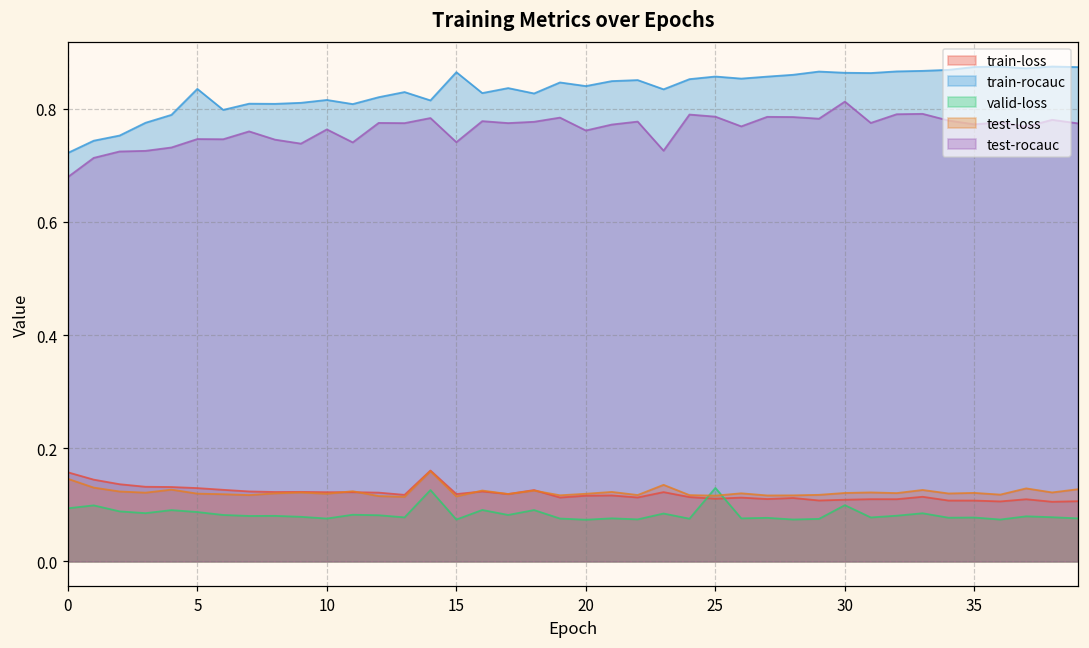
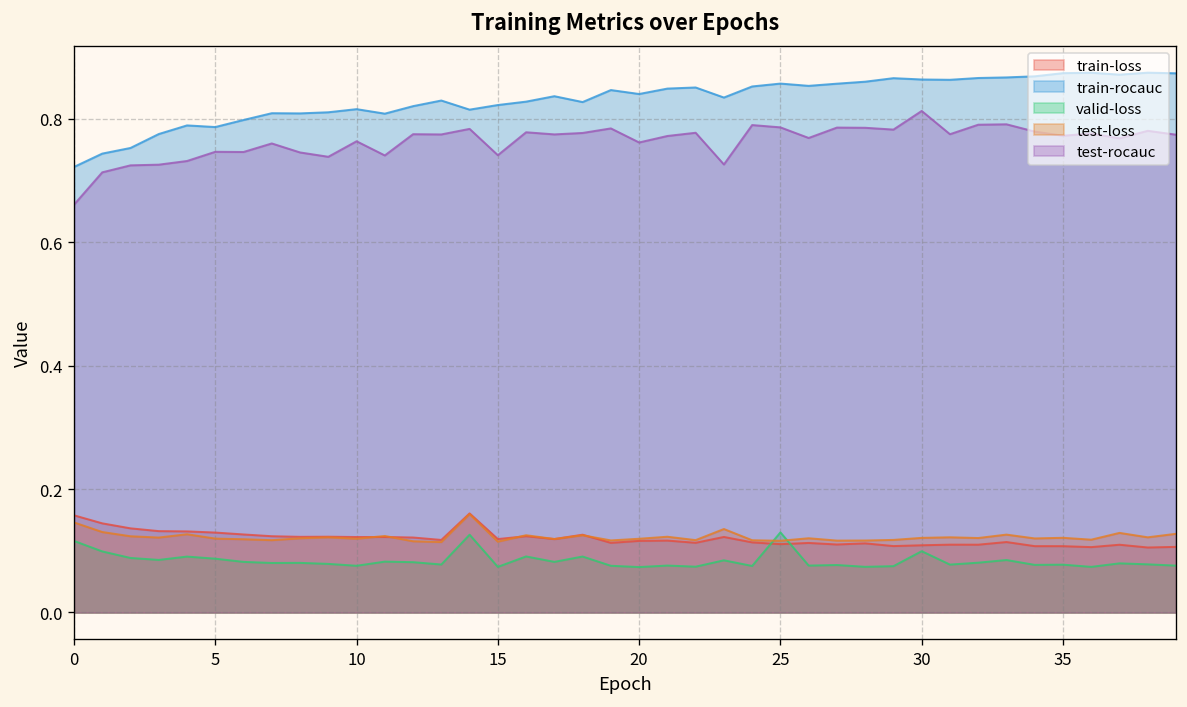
  {
    "train-rocauc": {
      "0": 0.72,
-     "5": 0.84,
+     "5": 0.79,
      "10": 0.82,
-     "15": 0.86,
+     "15": 0.82,
      "20": 0.84,
      "25": 0.86,
      "30": 0.86
    },
    "valid-loss": {
-     "0": 0.09,
+     "0": 0.12,
      "5": 0.09,
      "10": 0.08,
      "15": 0.07,
      "20": 0.07,
      "25": 0.13,
      "30": 0.10,
      "35": 0.08
    },
    "test-rocauc": {
-     "0": 0.68,
+     "0": 0.66,
      "5": 0.75,
      "10": 0.76,
      "15": 0.74,
      "20": 0.76,
      "25": 0.79,
      "30": 0.81
    }
  }
